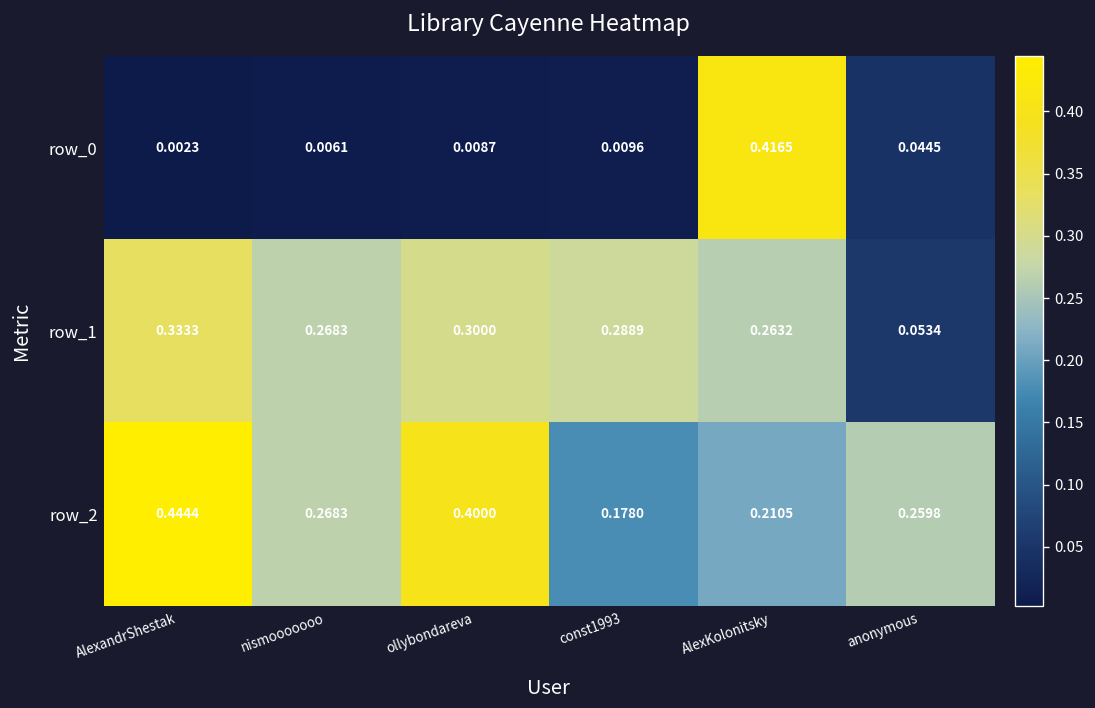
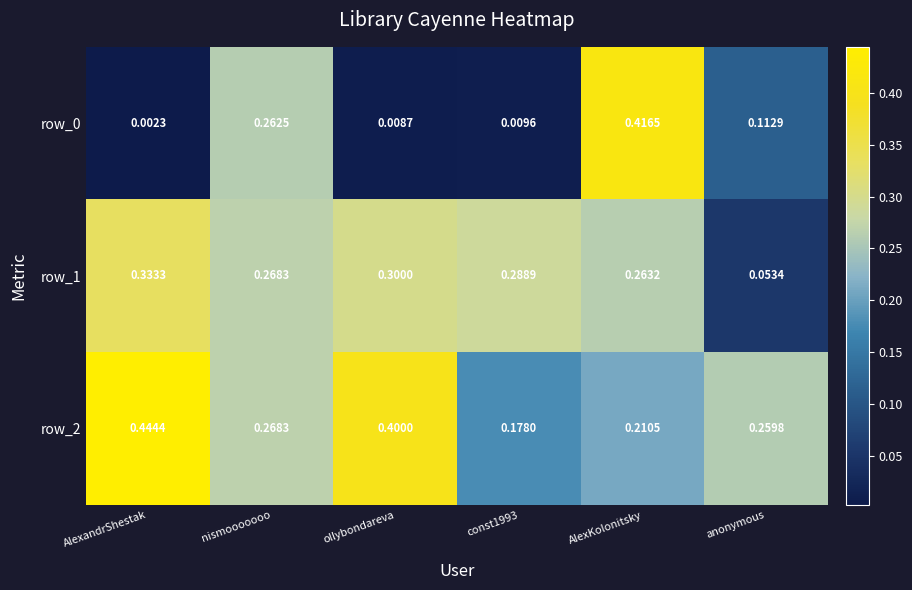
  {
    "row_0": {
      "AlexandrShestak": 0.0023,
-     "nismooooooo": 0.0061,
+     "nismooooooo": 0.2625,
      "ollybondareva": 0.0087,
      "const1993": 0.0096,
      "AlexKolonitsky": 0.4165,
-     "anonymous": 0.0445
+     "anonymous": 0.1129
    },
    "row_1": {
      "AlexandrShestak": 0.3333,
      "nismooooooo": 0.2683,
      "ollybondareva": 0.3000,
      "const1993": 0.2889,
      "AlexKolonitsky": 0.2632,
      "anonymous": 0.0534
    },
    "row_2": {
      "AlexandrShestak": 0.4444,
      "nismooooooo": 0.2683,
      "ollybondareva": 0.4000,
      "const1993": 0.1780,
      "AlexKolonitsky": 0.2105,
      "anonymous": 0.2598
    }
  }
